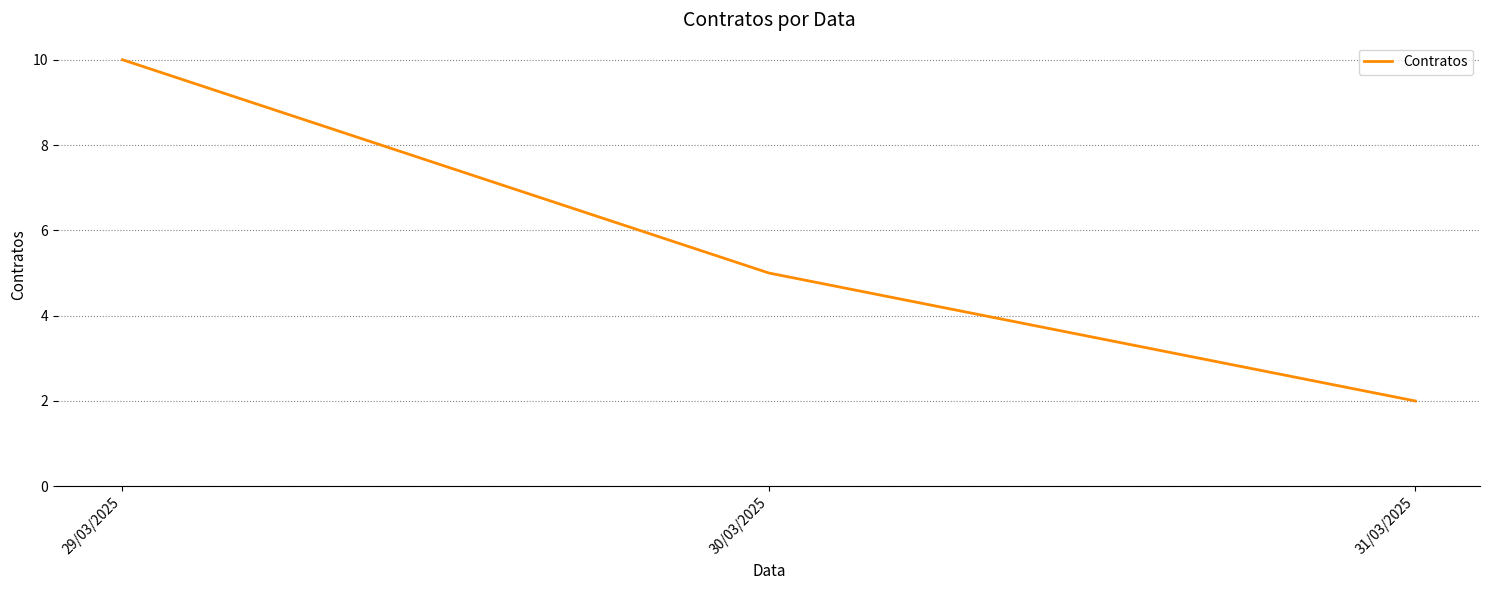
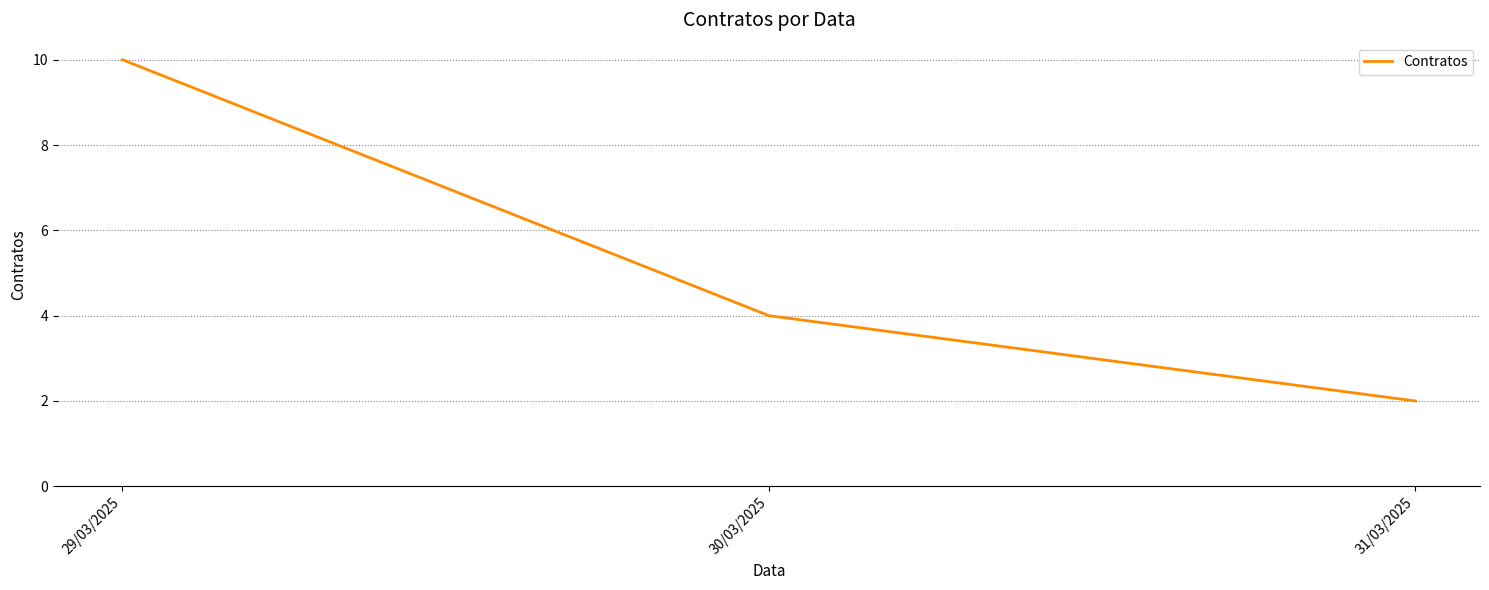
  {
    "29/03/2025": 10,
-   "30/03/2025": 5,
+   "30/03/2025": 4,
    "31/03/2025": 2
  }
